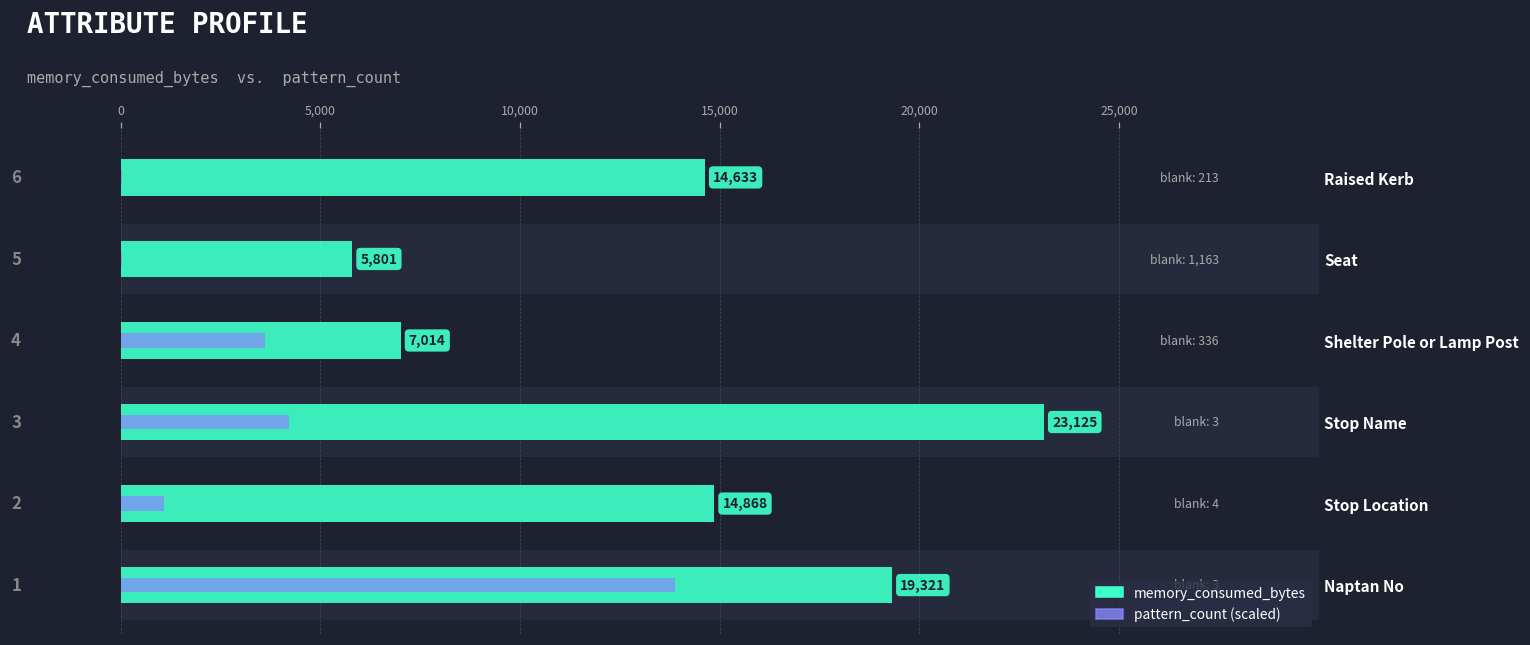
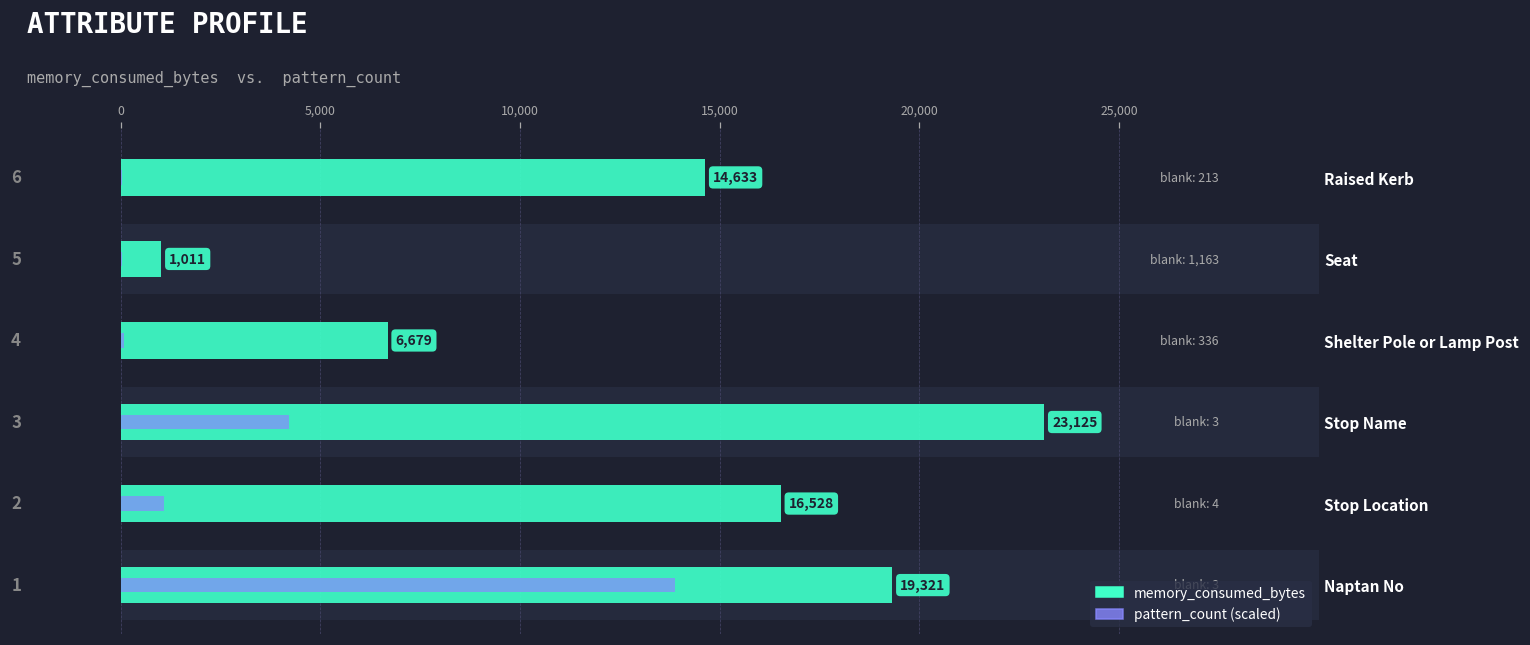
  {
    "memory_consumed_bytes": {
-     "Seat": "5,801",
-     "Shelter Pole or Lamp Post": "7,014",
-     "Stop Location": "14,868"
+     "Seat": "1,011",
+     "Shelter Pole or Lamp Post": "6,679",
+     "Stop Location": "16,528"
    },
    "pattern_count (scaled)": {
-     "Shelter Pole or Lamp Post": "3,600"
+     "Shelter Pole or Lamp Post": "100"
    }
  }
